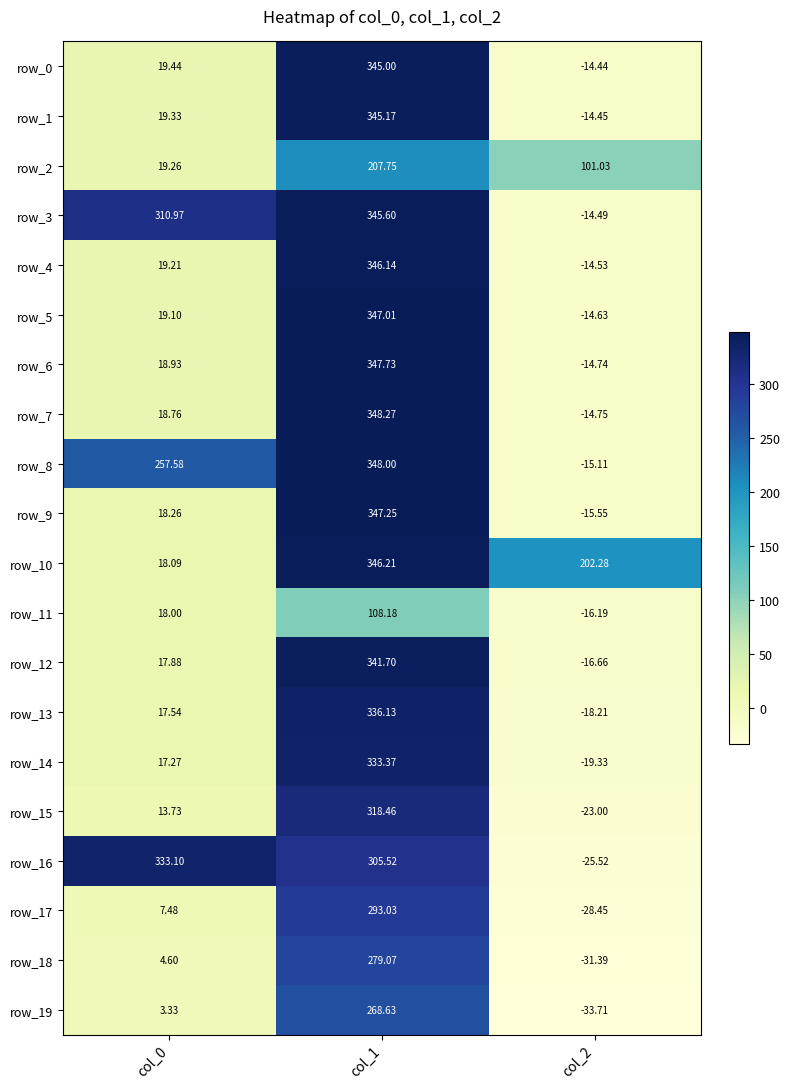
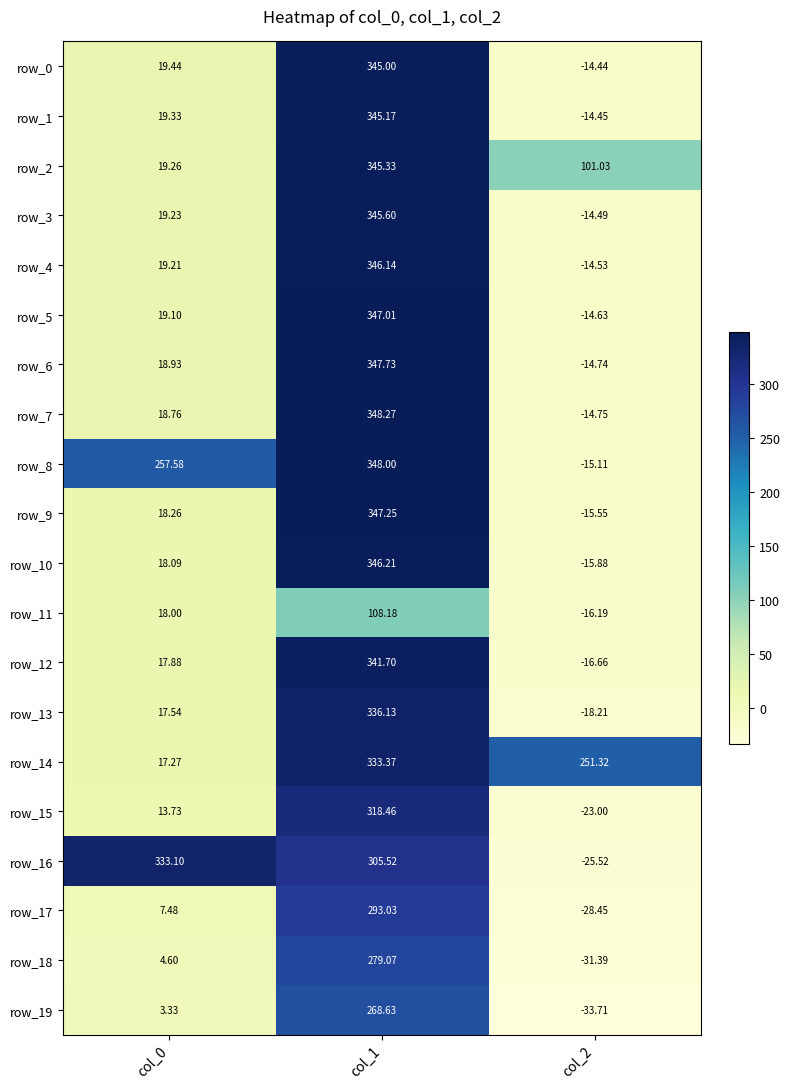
  {
    "row_0": {
      "col_0": 19.44,
      "col_1": 345.00,
      "col_2": -14.44
    },
    "row_1": {
      "col_0": 19.33,
      "col_1": 345.17,
      "col_2": -14.45
    },
    "row_2": {
      "col_0": 19.26,
-     "col_1": 207.75,
+     "col_1": 345.33,
      "col_2": 101.03
    },
    "row_3": {
-     "col_0": 310.97,
+     "col_0": 19.23,
      "col_1": 345.60,
      "col_2": -14.49
    },
    "row_4": {
      "col_0": 19.21,
      "col_1": 346.14,
      "col_2": -14.53
    },
    "row_5": {
      "col_0": 19.10,
      "col_1": 347.01,
      "col_2": -14.63
    },
    "row_6": {
      "col_0": 18.93,
      "col_1": 347.73,
      "col_2": -14.74
    },
    "row_7": {
      "col_0": 18.76,
      "col_1": 348.27,
      "col_2": -14.75
    },
    "row_8": {
      "col_0": 257.58,
      "col_1": 348.00,
      "col_2": -15.11
    },
    "row_9": {
      "col_0": 18.26,
      "col_1": 347.25,
      "col_2": -15.55
    },
    "row_10": {
      "col_0": 18.09,
      "col_1": 346.21,
-     "col_2": 202.28
+     "col_2": -15.88
    },
    "row_11": {
      "col_0": 18.00,
      "col_1": 108.18,
      "col_2": -16.19
    },
    "row_12": {
      "col_0": 17.88,
      "col_1": 341.70,
      "col_2": -16.66
    },
    "row_13": {
      "col_0": 17.54,
      "col_1": 336.13,
      "col_2": -18.21
    },
    "row_14": {
      "col_0": 17.27,
      "col_1": 333.37,
-     "col_2": -19.33
+     "col_2": 251.32
    },
    "row_15": {
      "col_0": 13.73,
      "col_1": 318.46,
      "col_2": -23.00
    },
    "row_16": {
      "col_0": 333.10,
      "col_1": 305.52,
      "col_2": -25.52
    },
    "row_17": {
      "col_0": 7.48,
      "col_1": 293.03,
      "col_2": -28.45
    },
    "row_18": {
      "col_0": 4.60,
      "col_1": 279.07,
      "col_2": -31.39
    },
    "row_19": {
      "col_0": 3.33,
      "col_1": 268.63,
      "col_2": -33.71
    }
  }
